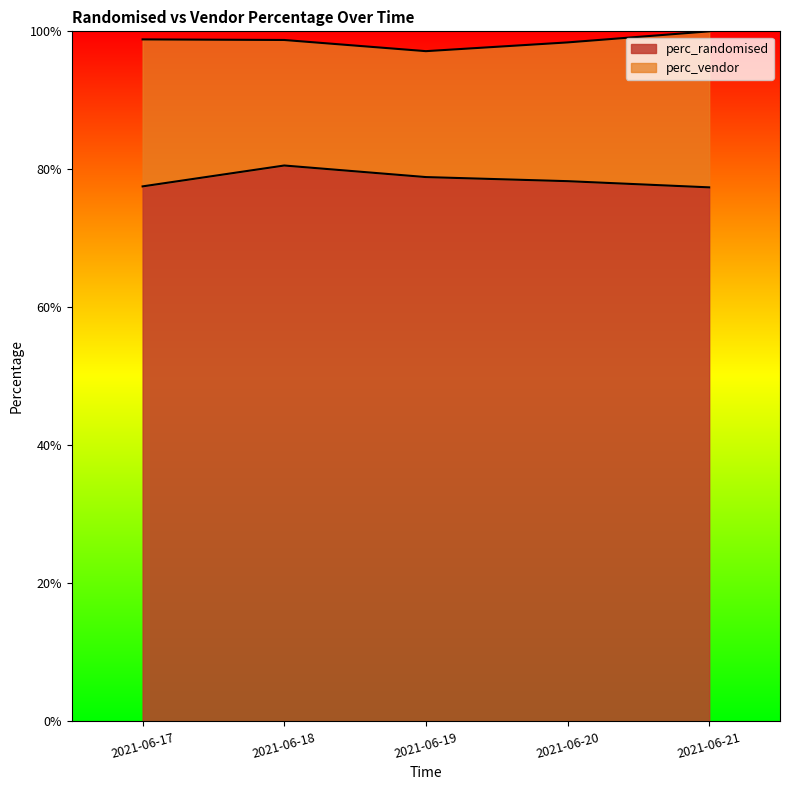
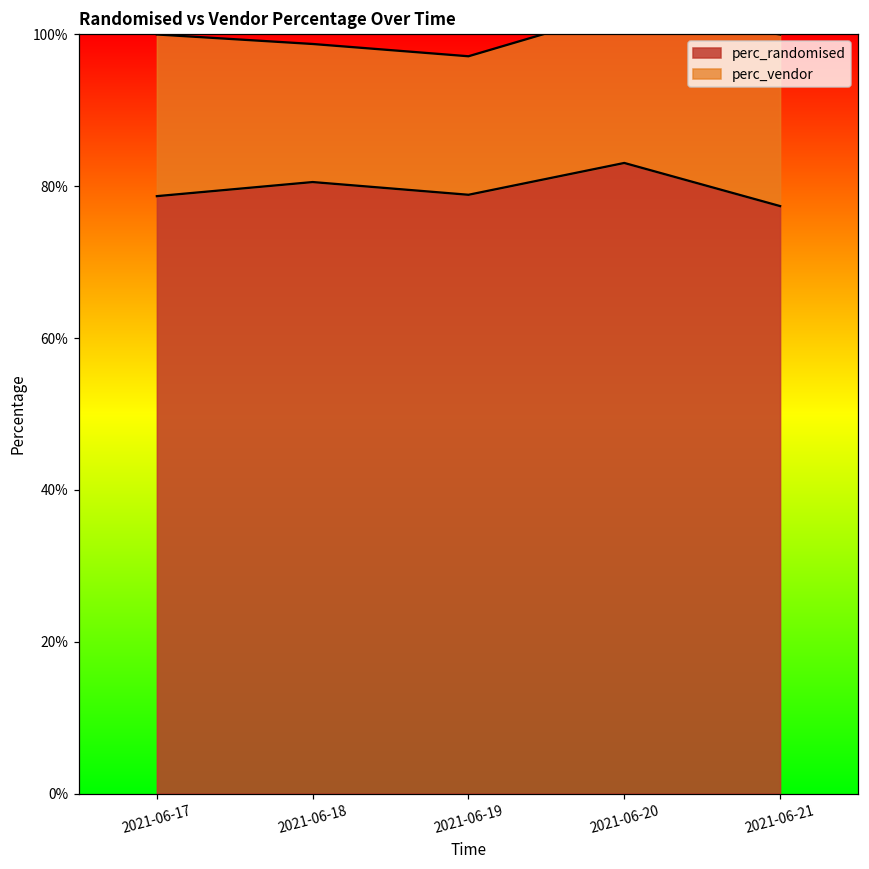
  {
    "perc_randomised": {
-     "2021-06-17": "78%",
+     "2021-06-17": "79%",
      "2021-06-18": "81%",
      "2021-06-19": "79%",
-     "2021-06-20": "78%",
+     "2021-06-20": "83%",
      "2021-06-21": "77%"
    },
    "perc_vendor": {
      "2021-06-17": "21%",
      "2021-06-18": "18%",
      "2021-06-19": "18%",
      "2021-06-21": "23%"
    }
  }
